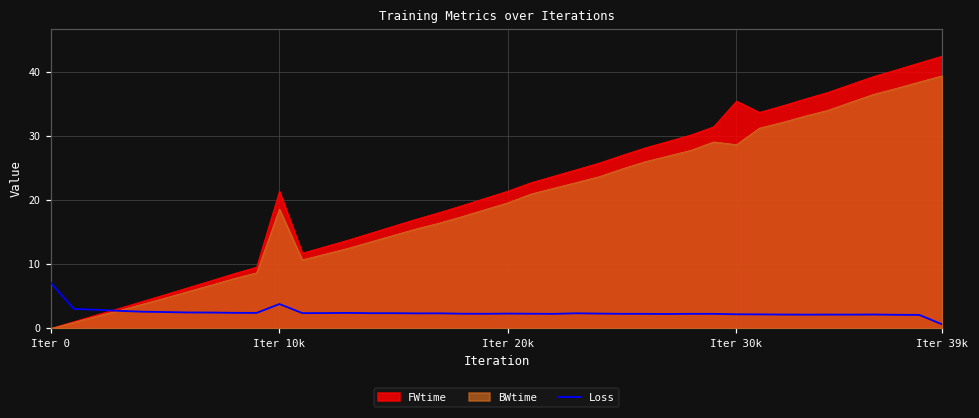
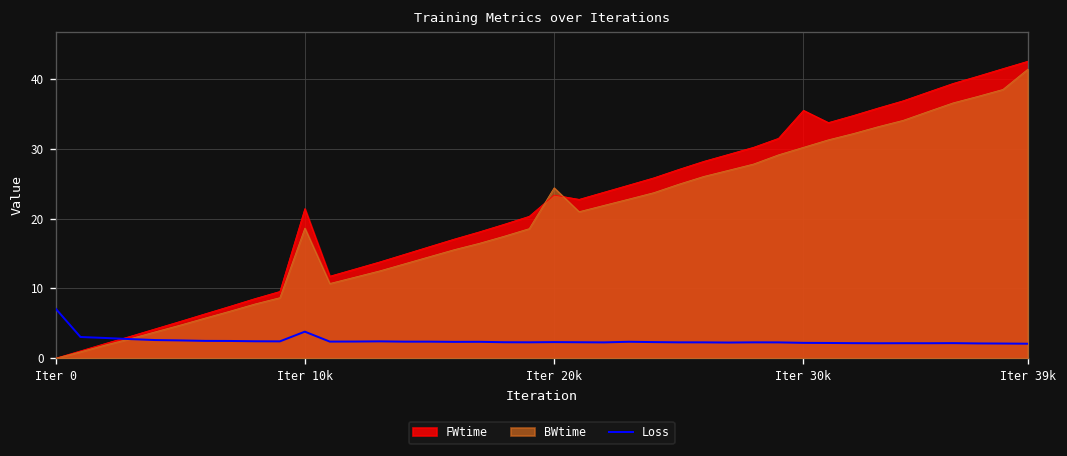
  {
    "Loss": {
      "Iter 0": 7,
      "Iter 10k": 4,
      "Iter 20k": 2,
      "Iter 30k": 2,
-     "Iter 39k": 1
+     "Iter 39k": 2
    },
    "FWtime": {
      "Iter 10k": 21,
-     "Iter 20k": 21,
+     "Iter 20k": 23,
      "Iter 30k": 35,
      "Iter 39k": 43
    },
    "BWtime": {
      "Iter 10k": 19,
-     "Iter 20k": 20,
-     "Iter 30k": 29,
-     "Iter 39k": 39
+     "Iter 20k": 24,
+     "Iter 30k": 30,
+     "Iter 39k": 41
    }
  }
